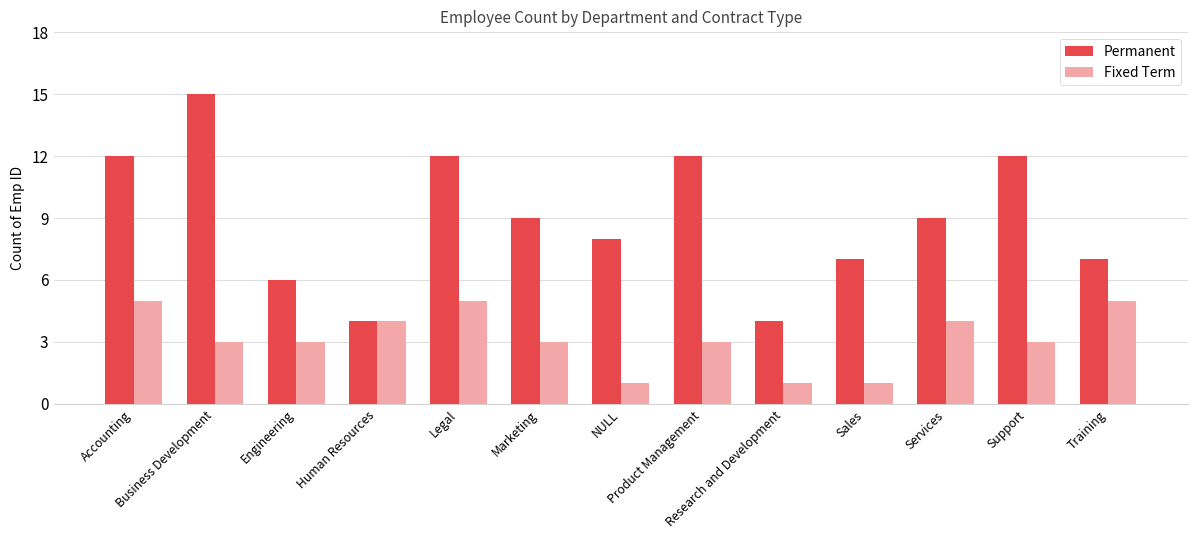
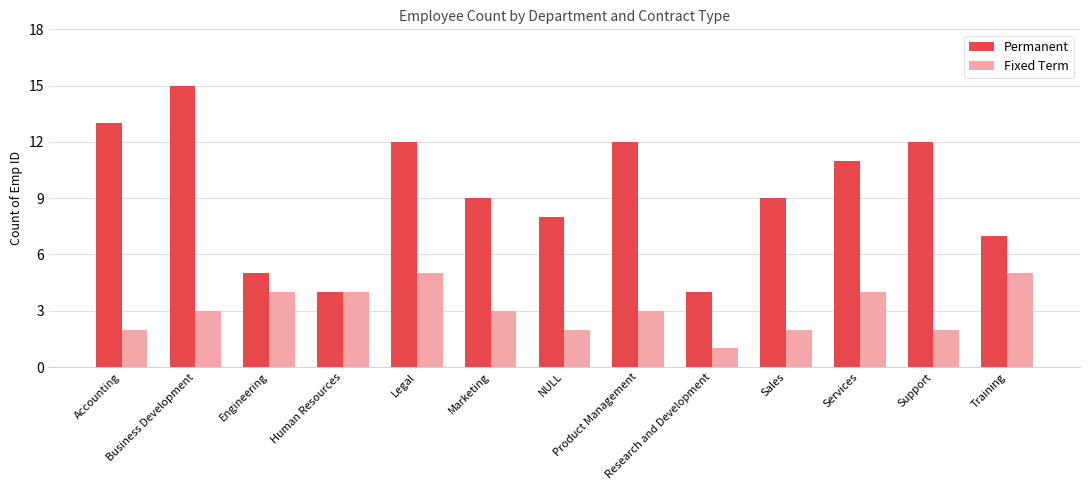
  {
    "Permanent": {
-     "Accounting": 12,
+     "Accounting": 13,
      "Business Development": 15,
-     "Engineering": 6,
+     "Engineering": 5,
      "Human Resources": 4,
      "Legal": 12,
      "Marketing": 9,
      "NULL": 8,
      "Product Management": 12,
      "Research and Development": 4,
-     "Sales": 7,
-     "Services": 9,
+     "Sales": 9,
+     "Services": 11,
      "Support": 12,
      "Training": 7
    },
    "Fixed Term": {
-     "Accounting": 5,
+     "Accounting": 2,
      "Business Development": 3,
-     "Engineering": 3,
+     "Engineering": 4,
      "Human Resources": 4,
      "Legal": 5,
      "Marketing": 3,
-     "NULL": 1,
+     "NULL": 2,
      "Product Management": 3,
      "Research and Development": 1,
-     "Sales": 1,
+     "Sales": 2,
      "Services": 4,
-     "Support": 3,
+     "Support": 2,
      "Training": 5
    }
  }
